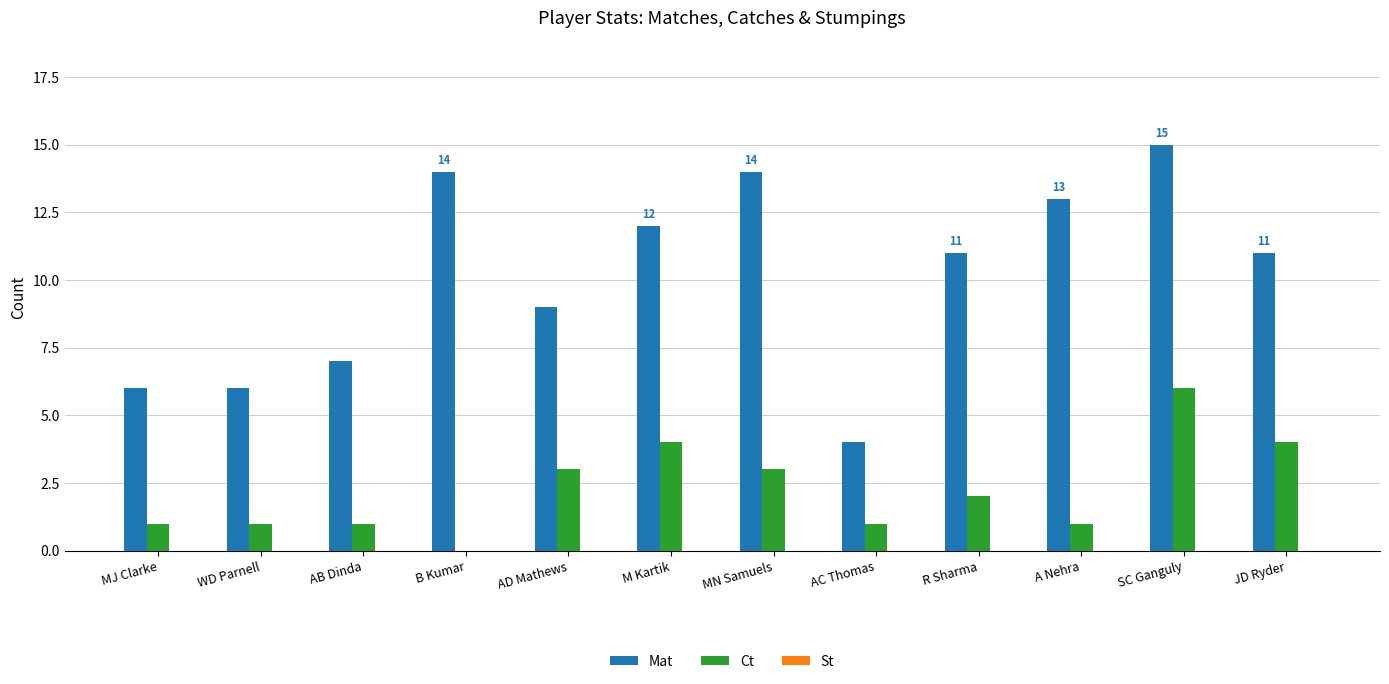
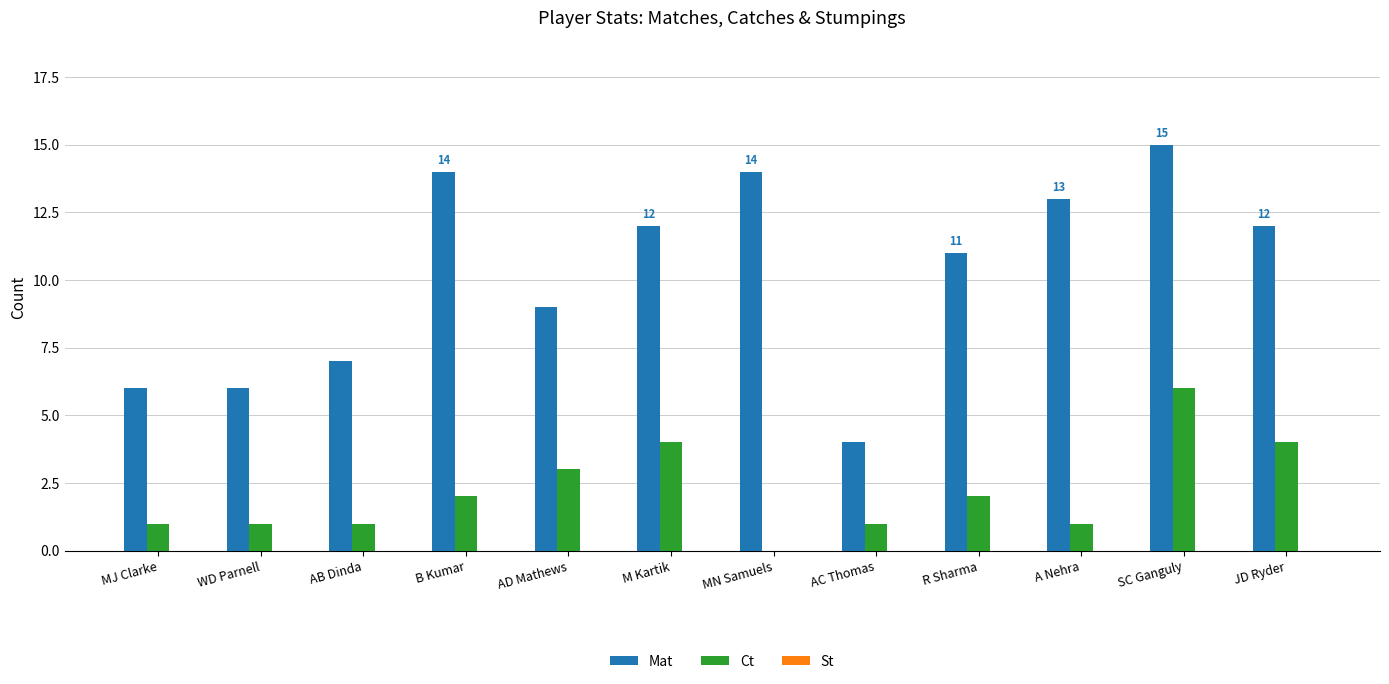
  {
    "Mat": {
      "B Kumar": 14,
      "M Kartik": 12,
      "MN Samuels": 14,
      "R Sharma": 11,
      "A Nehra": 13,
      "SC Ganguly": 15,
-     "JD Ryder": 11
+     "JD Ryder": 12
    },
    "Ct": {
      "MJ Clarke": 1,
      "WD Parnell": 1,
      "AB Dinda": 1,
-     "B Kumar": 0,
+     "B Kumar": 2,
      "AD Mathews": 3,
      "M Kartik": 4,
-     "MN Samuels": 3,
+     "MN Samuels": 0,
      "AC Thomas": 1,
      "R Sharma": 2,
      "A Nehra": 1,
      "SC Ganguly": 6,
      "JD Ryder": 4
    },
    "St": {
      "MJ Clarke": 0,
      "WD Parnell": 0,
      "AB Dinda": 0,
      "B Kumar": 0,
      "AD Mathews": 0,
      "M Kartik": 0,
      "MN Samuels": 0,
      "AC Thomas": 0,
      "R Sharma": 0,
      "A Nehra": 0,
      "SC Ganguly": 0,
      "JD Ryder": 0
    }
  }
